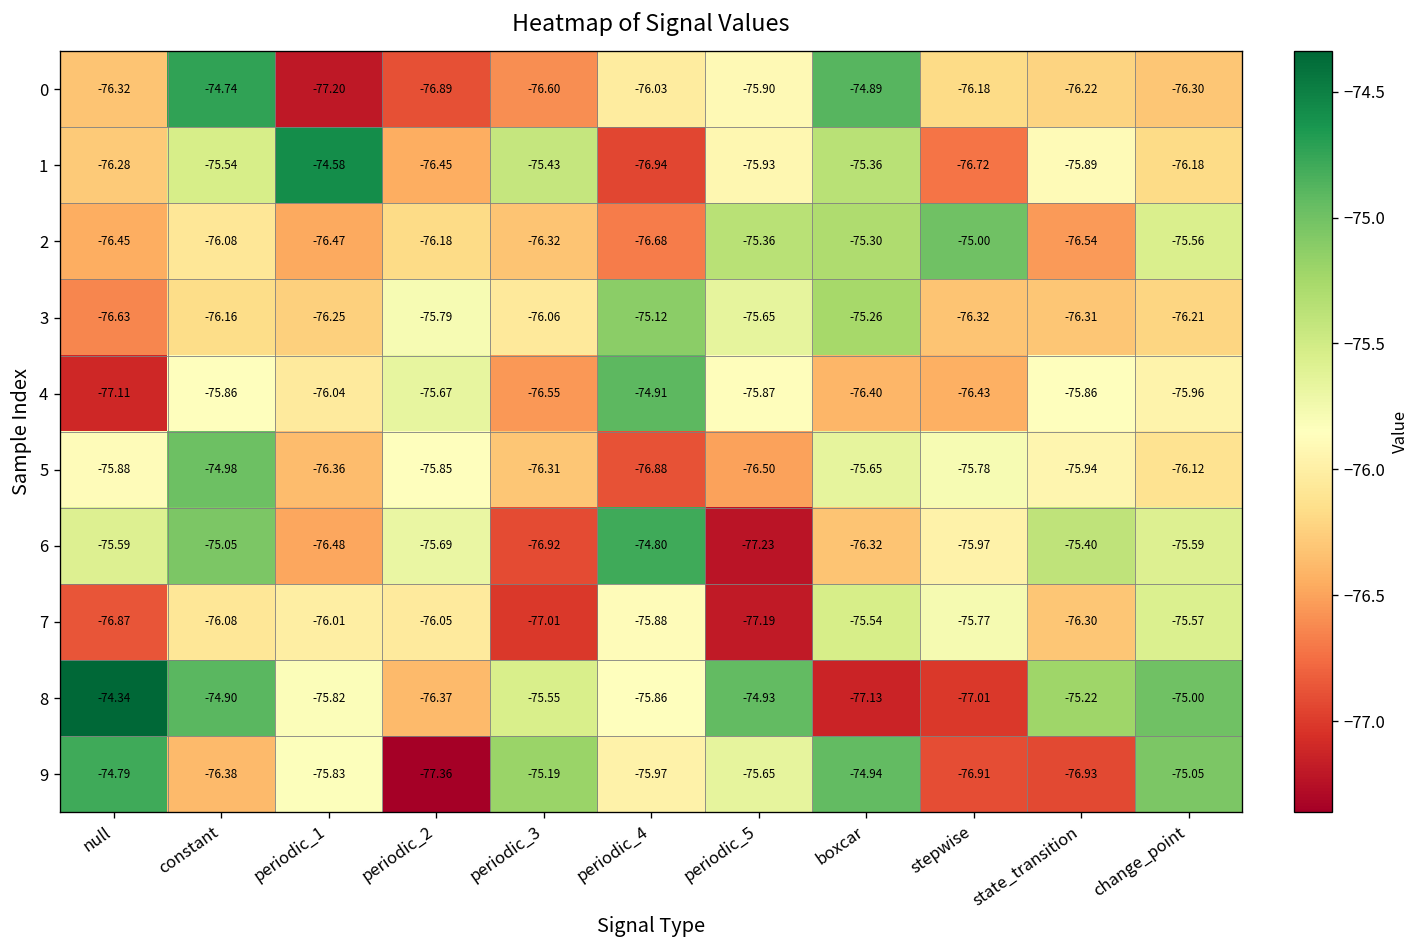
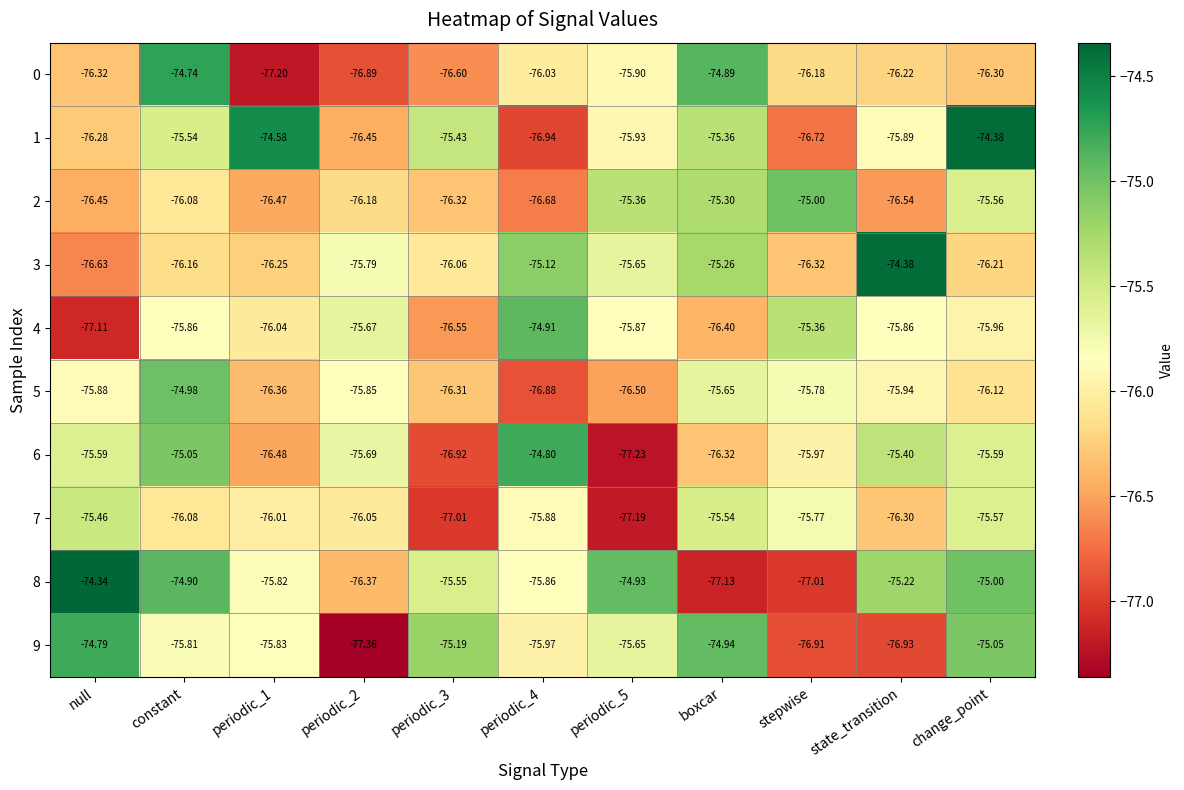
  {
    "0": {
      "null": -76.32,
      "constant": -74.74,
      "periodic_1": -77.20,
      "periodic_2": -76.89,
      "periodic_3": -76.60,
      "periodic_4": -76.03,
      "periodic_5": -75.90,
      "boxcar": -74.89,
      "stepwise": -76.18,
      "state_transition": -76.22,
      "change_point": -76.30
    },
    "1": {
      "null": -76.28,
      "constant": -75.54,
      "periodic_1": -74.58,
      "periodic_2": -76.45,
      "periodic_3": -75.43,
      "periodic_4": -76.94,
      "periodic_5": -75.93,
      "boxcar": -75.36,
      "stepwise": -76.72,
      "state_transition": -75.89,
-     "change_point": -76.18
+     "change_point": -74.38
    },
    "2": {
      "null": -76.45,
      "constant": -76.08,
      "periodic_1": -76.47,
      "periodic_2": -76.18,
      "periodic_3": -76.32,
      "periodic_4": -76.68,
      "periodic_5": -75.36,
      "boxcar": -75.30,
      "stepwise": -75.00,
      "state_transition": -76.54,
      "change_point": -75.56
    },
    "3": {
      "null": -76.63,
      "constant": -76.16,
      "periodic_1": -76.25,
      "periodic_2": -75.79,
      "periodic_3": -76.06,
      "periodic_4": -75.12,
      "periodic_5": -75.65,
      "boxcar": -75.26,
      "stepwise": -76.32,
-     "state_transition": -76.31,
+     "state_transition": -74.38,
      "change_point": -76.21
    },
    "4": {
      "null": -77.11,
      "constant": -75.86,
      "periodic_1": -76.04,
      "periodic_2": -75.67,
      "periodic_3": -76.55,
      "periodic_4": -74.91,
      "periodic_5": -75.87,
      "boxcar": -76.40,
-     "stepwise": -76.43,
+     "stepwise": -75.36,
      "state_transition": -75.86,
      "change_point": -75.96
    },
    "5": {
      "null": -75.88,
      "constant": -74.98,
      "periodic_1": -76.36,
      "periodic_2": -75.85,
      "periodic_3": -76.31,
      "periodic_4": -76.88,
      "periodic_5": -76.50,
      "boxcar": -75.65,
      "stepwise": -75.78,
      "state_transition": -75.94,
      "change_point": -76.12
    },
    "6": {
      "null": -75.59,
      "constant": -75.05,
      "periodic_1": -76.48,
      "periodic_2": -75.69,
      "periodic_3": -76.92,
      "periodic_4": -74.80,
      "periodic_5": -77.23,
      "boxcar": -76.32,
      "stepwise": -75.97,
      "state_transition": -75.40,
      "change_point": -75.59
    },
    "7": {
-     "null": -76.87,
+     "null": -75.46,
      "constant": -76.08,
      "periodic_1": -76.01,
      "periodic_2": -76.05,
      "periodic_3": -77.01,
      "periodic_4": -75.88,
      "periodic_5": -77.19,
      "boxcar": -75.54,
      "stepwise": -75.77,
      "state_transition": -76.30,
      "change_point": -75.57
    },
    "8": {
      "null": -74.34,
      "constant": -74.90,
      "periodic_1": -75.82,
      "periodic_2": -76.37,
      "periodic_3": -75.55,
      "periodic_4": -75.86,
      "periodic_5": -74.93,
      "boxcar": -77.13,
      "stepwise": -77.01,
      "state_transition": -75.22,
      "change_point": -75.00
    },
    "9": {
      "null": -74.79,
-     "constant": -76.38,
+     "constant": -75.81,
      "periodic_1": -75.83,
      "periodic_2": -77.36,
      "periodic_3": -75.19,
      "periodic_4": -75.97,
      "periodic_5": -75.65,
      "boxcar": -74.94,
      "stepwise": -76.91,
      "state_transition": -76.93,
      "change_point": -75.05
    }
  }
